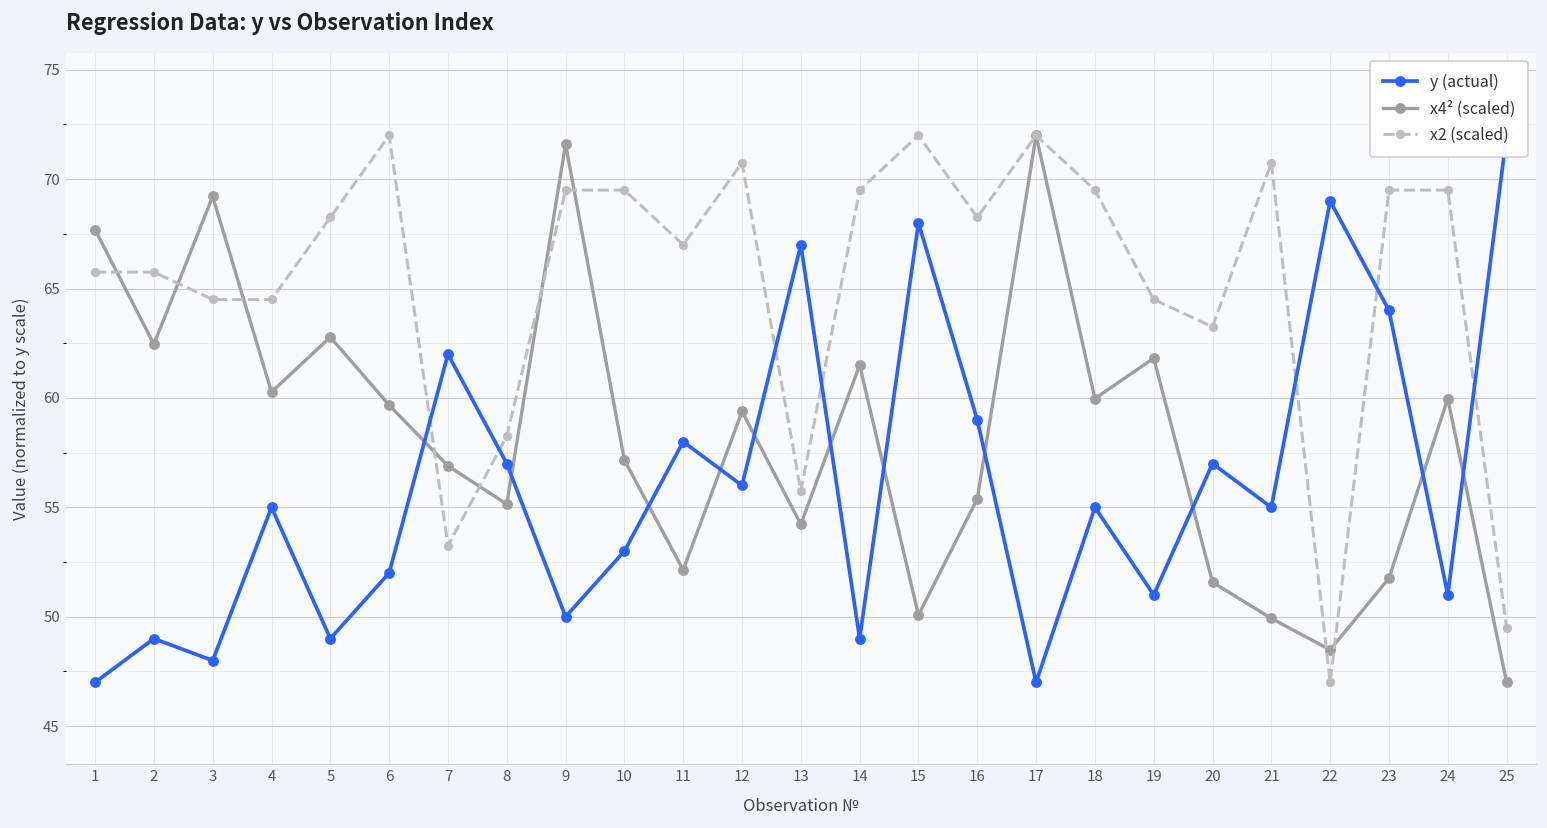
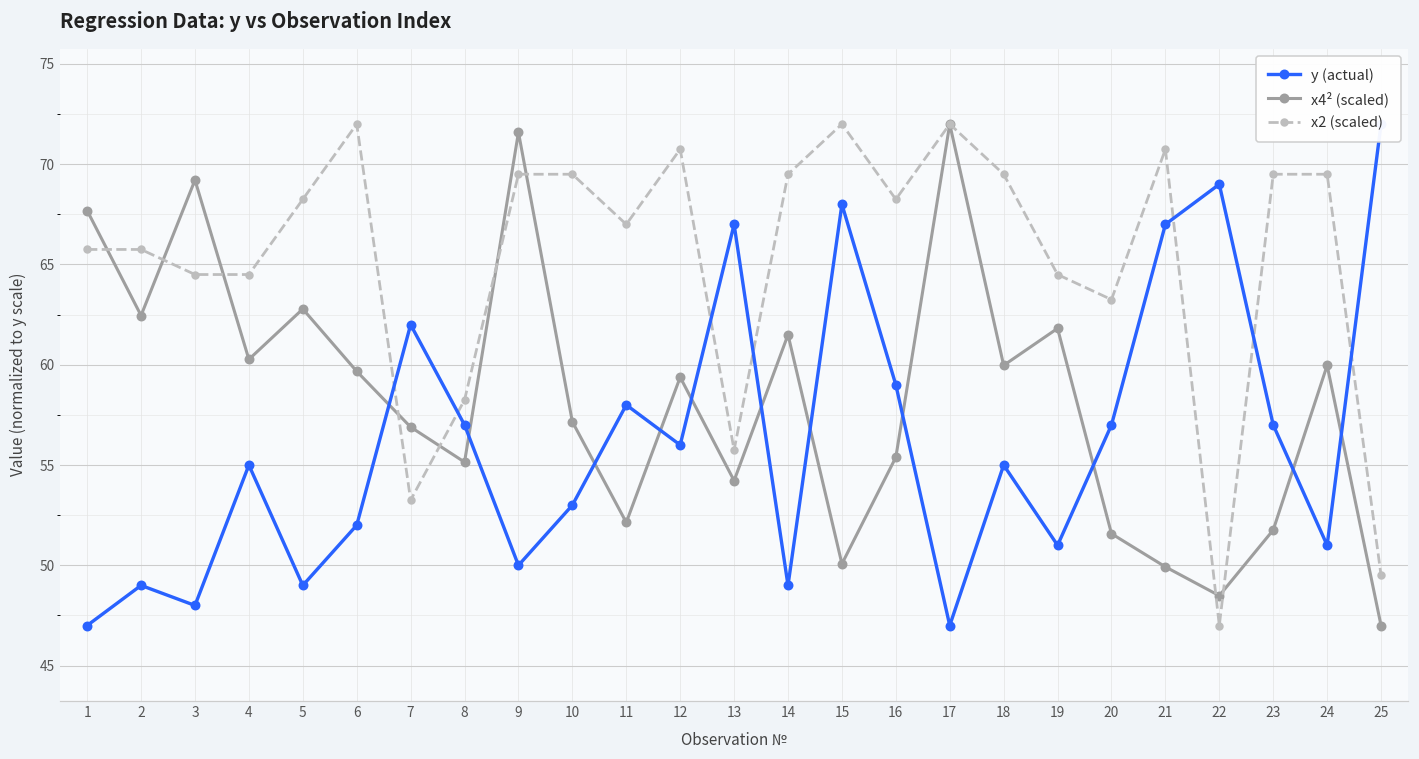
  {
    "y (actual)": {
      "1": 47,
      "2": 49,
      "3": 48,
      "4": 55,
      "5": 49,
      "6": 52,
      "7": 62,
      "8": 57,
      "9": 50,
      "10": 53,
      "11": 58,
      "12": 56,
      "13": 67,
      "14": 49,
      "15": 68,
      "16": 59,
      "17": 47,
      "18": 55,
      "19": 51,
      "20": 57,
-     "21": 55,
+     "21": 67,
      "22": 69,
-     "23": 64,
+     "23": 57,
      "24": 51
    }
  }
